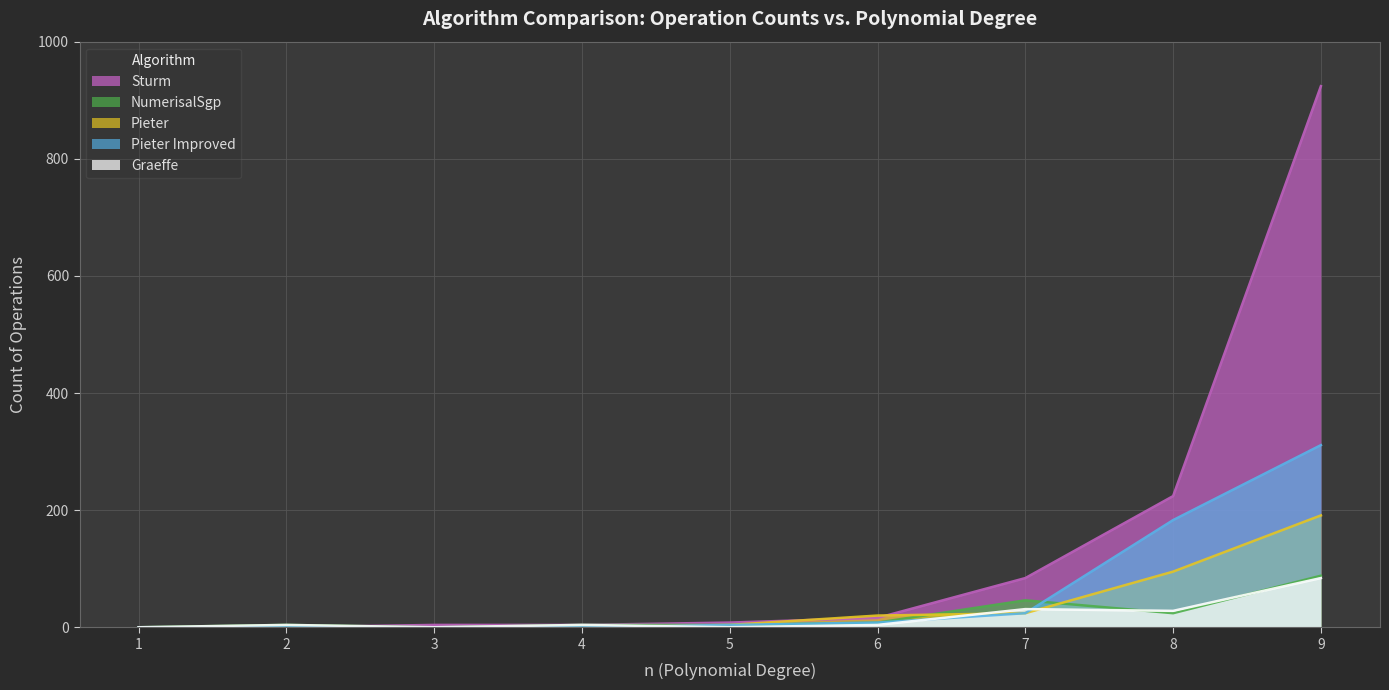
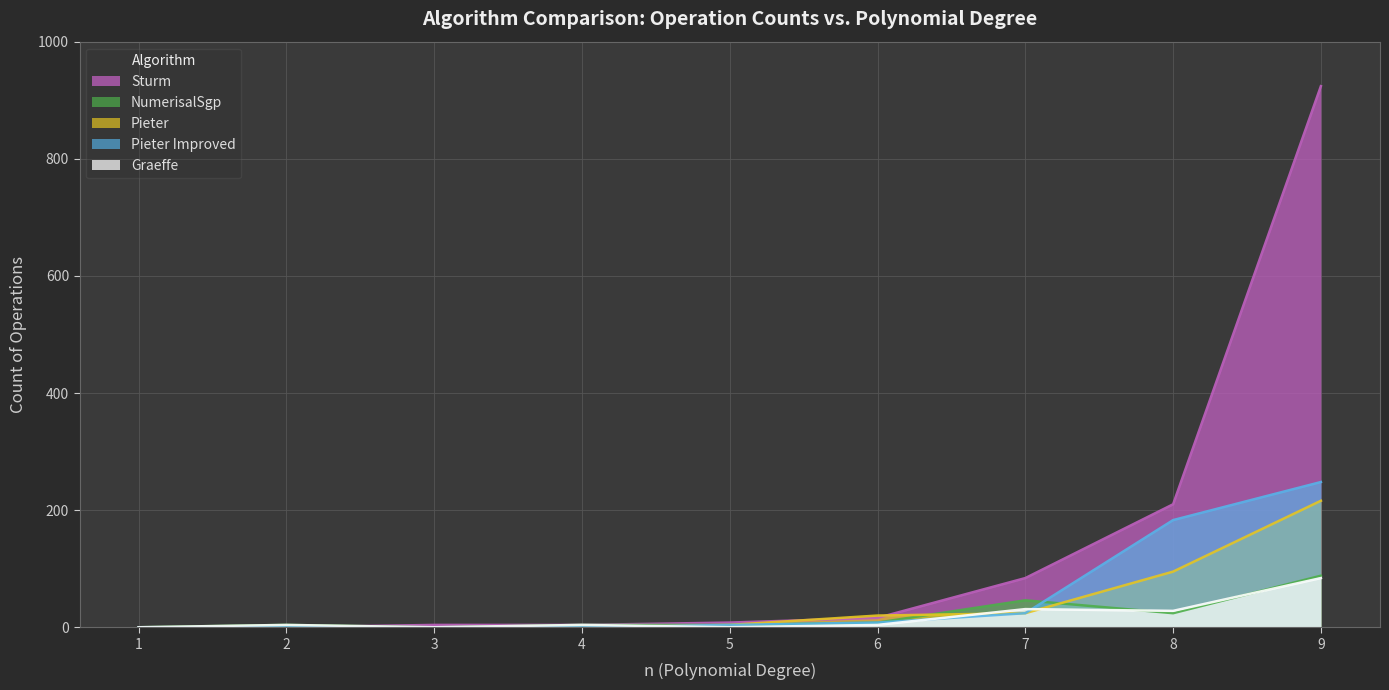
  {
    "Sturm": {
      "7": 80,
-     "8": 220,
+     "8": 210,
      "9": 920
    },
    "NumerisalSgp": {
      "7": 50
    },
    "Pieter": {
      "8": 100,
-     "9": 190
+     "9": 220
    },
    "Pieter Improved": {
      "8": 180,
-     "9": 310
+     "9": 250
    },
    "Graeffe": {
      "7": 30
    }
  }
